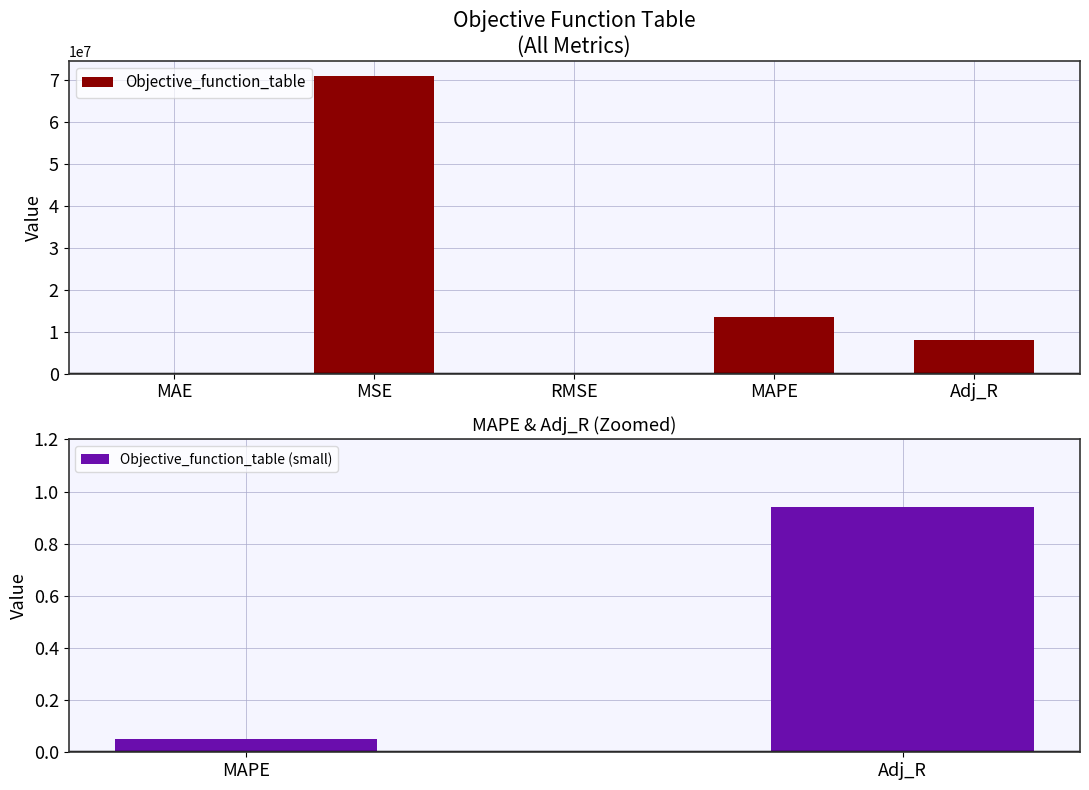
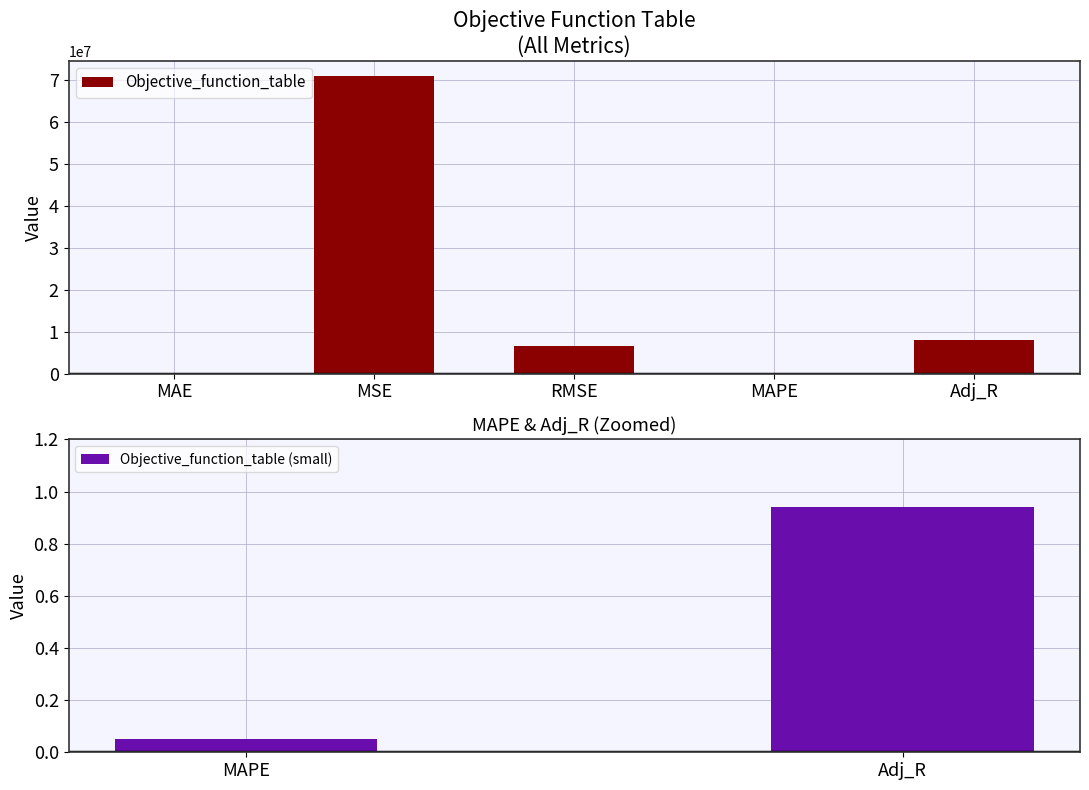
  {
    "Objective Function Table (All Metrics)": {
      "MSE": 71000000,
-     "RMSE": 0,
-     "MAPE": 14000000,
+     "RMSE": 7000000,
+     "MAPE": 0,
      "Adj_R": 8000000
    },
    "MAPE & Adj_R (Zoomed)": {
      "MAPE": 0.05,
      "Adj_R": 0.94
    }
  }
